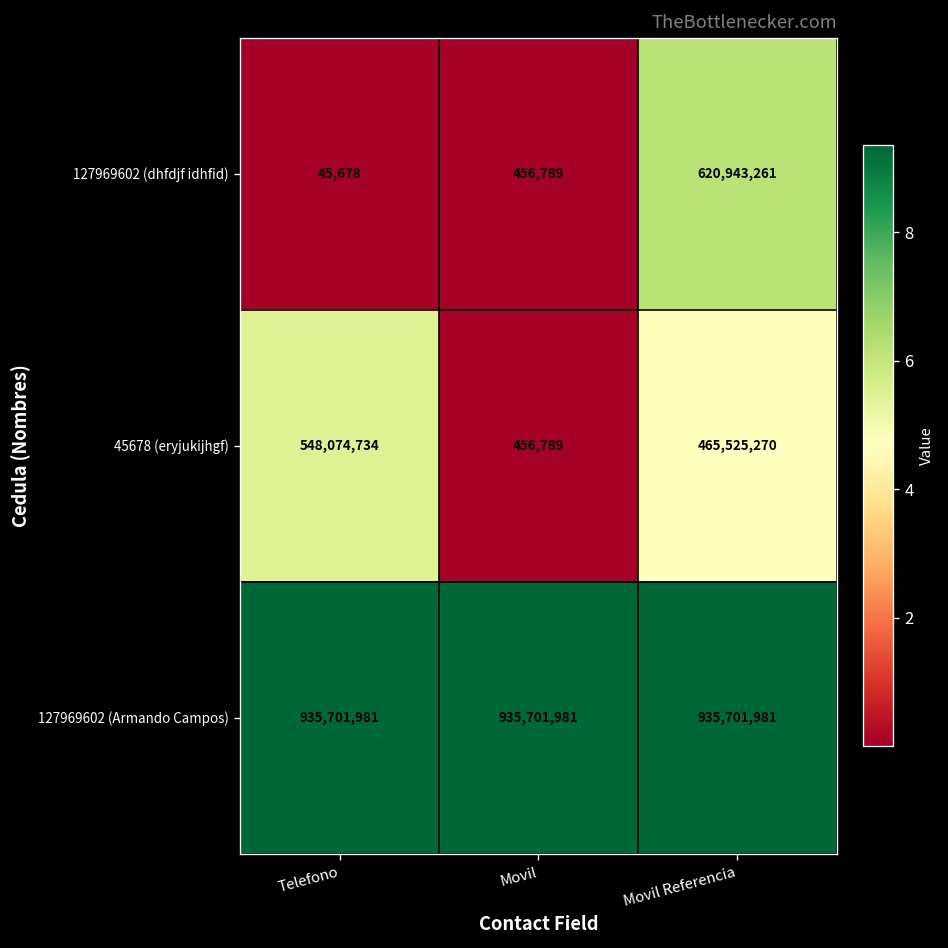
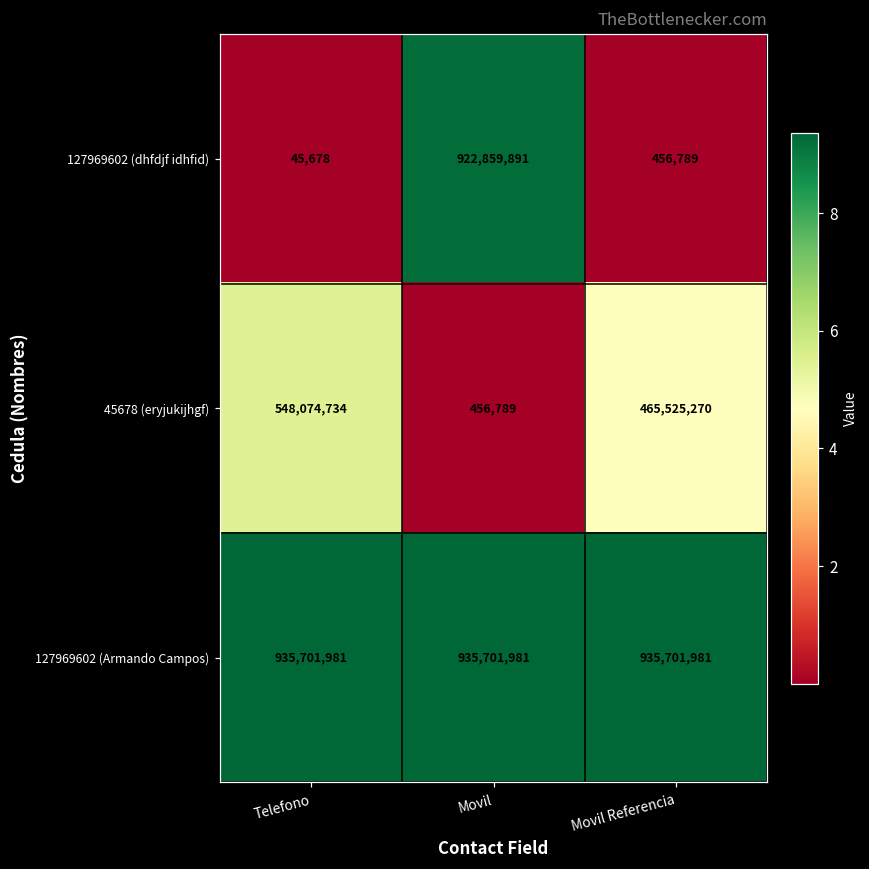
  {
    "127969602 (dhfdjf idhfid)": {
      "Telefono": "45,678",
-     "Movil": "456,789",
-     "Movil Referencia": "620,943,261"
+     "Movil": "922,859,891",
+     "Movil Referencia": "456,789"
    },
    "45678 (eryjukijhgf)": {
      "Telefono": "548,074,734",
      "Movil": "456,789",
      "Movil Referencia": "465,525,270"
    },
    "127969602 (Armando Campos)": {
      "Telefono": "935,701,981",
      "Movil": "935,701,981",
      "Movil Referencia": "935,701,981"
    }
  }
